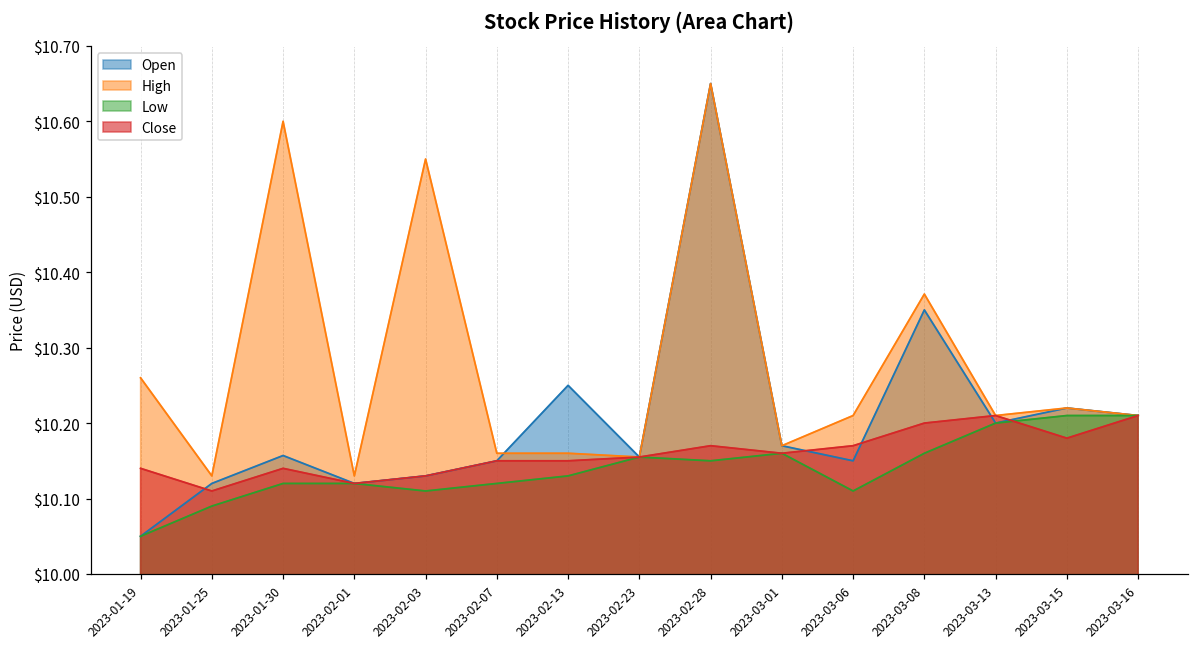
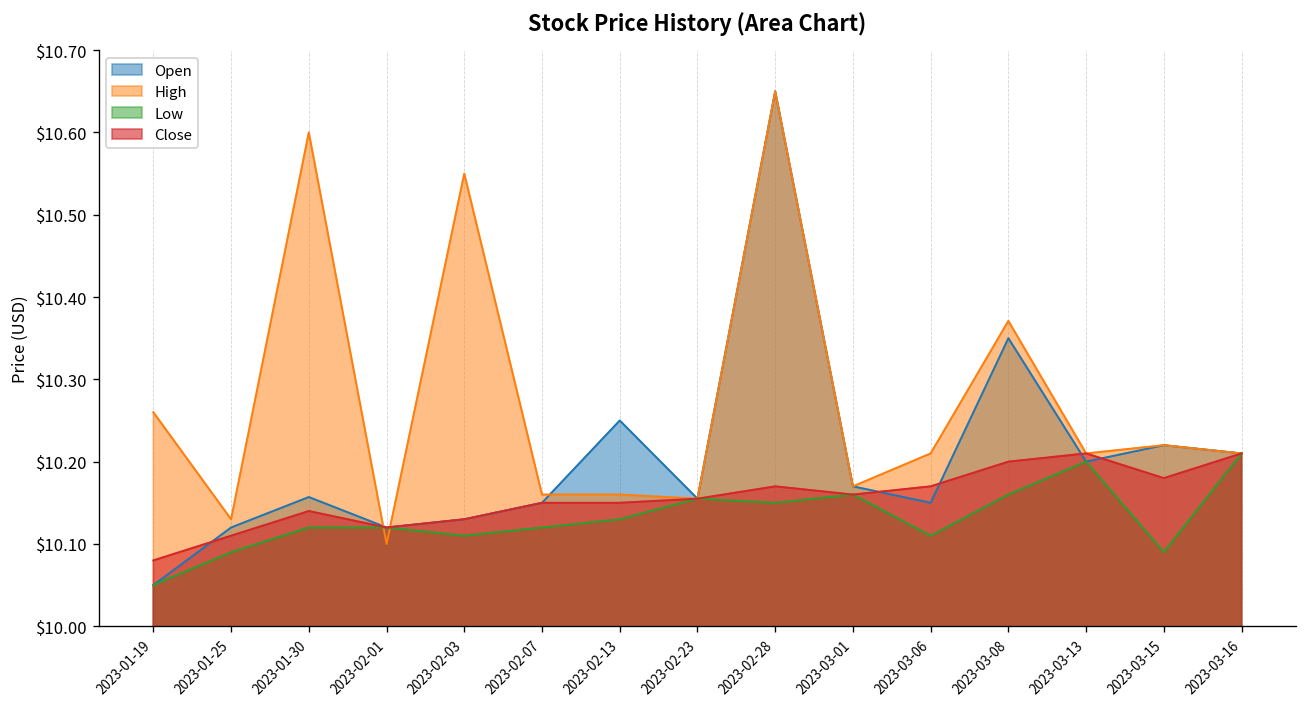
  {
    "Open": {
      "2023-01-25": "$10.12",
      "2023-01-30": "$10.16",
      "2023-02-13": "$10.25",
      "2023-03-06": "$10.15",
      "2023-03-08": "$10.35"
    },
    "High": {
      "2023-01-19": "$10.26",
      "2023-01-25": "$10.13",
      "2023-01-30": "$10.60",
-     "2023-02-01": "$10.13",
+     "2023-02-01": "$10.10",
      "2023-02-03": "$10.55",
      "2023-02-07": "$10.16",
      "2023-02-13": "$10.16",
      "2023-03-06": "$10.21",
      "2023-03-08": "$10.37"
    },
    "Low": {
      "2023-01-25": "$10.09",
      "2023-01-30": "$10.12",
      "2023-02-03": "$10.11",
      "2023-02-07": "$10.12",
      "2023-02-13": "$10.13",
      "2023-02-28": "$10.15",
      "2023-03-06": "$10.11",
      "2023-03-08": "$10.16",
-     "2023-03-15": "$10.21"
+     "2023-03-15": "$10.09"
    },
    "Close": {
-     "2023-01-19": "$10.14",
+     "2023-01-19": "$10.08",
      "2023-01-25": "$10.11",
      "2023-01-30": "$10.14",
      "2023-02-13": "$10.15",
      "2023-02-28": "$10.17",
      "2023-03-06": "$10.17",
      "2023-03-08": "$10.20",
      "2023-03-15": "$10.18"
    }
  }
